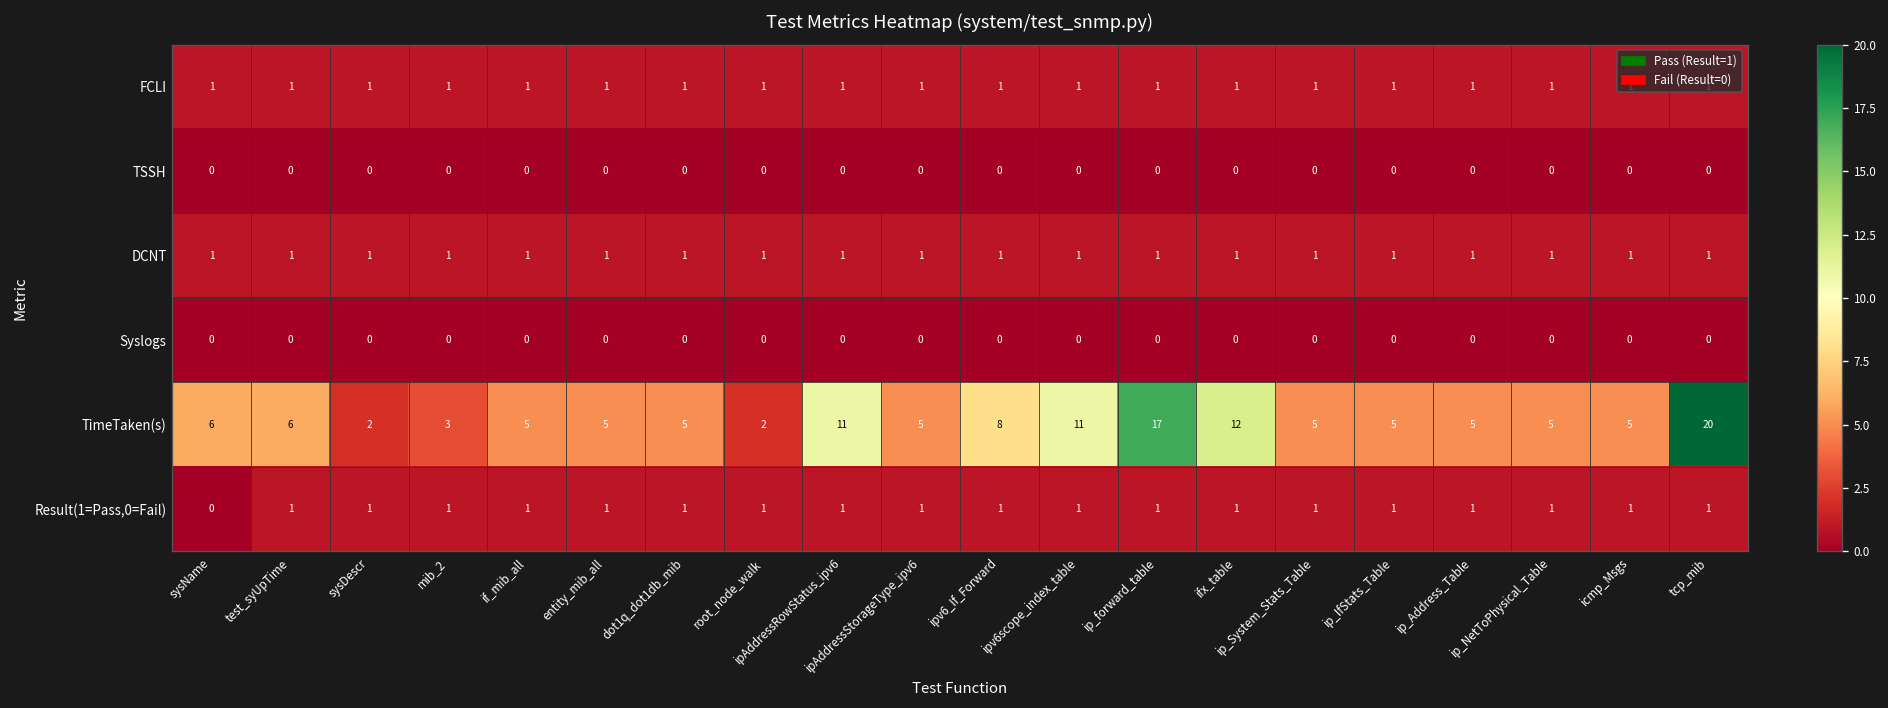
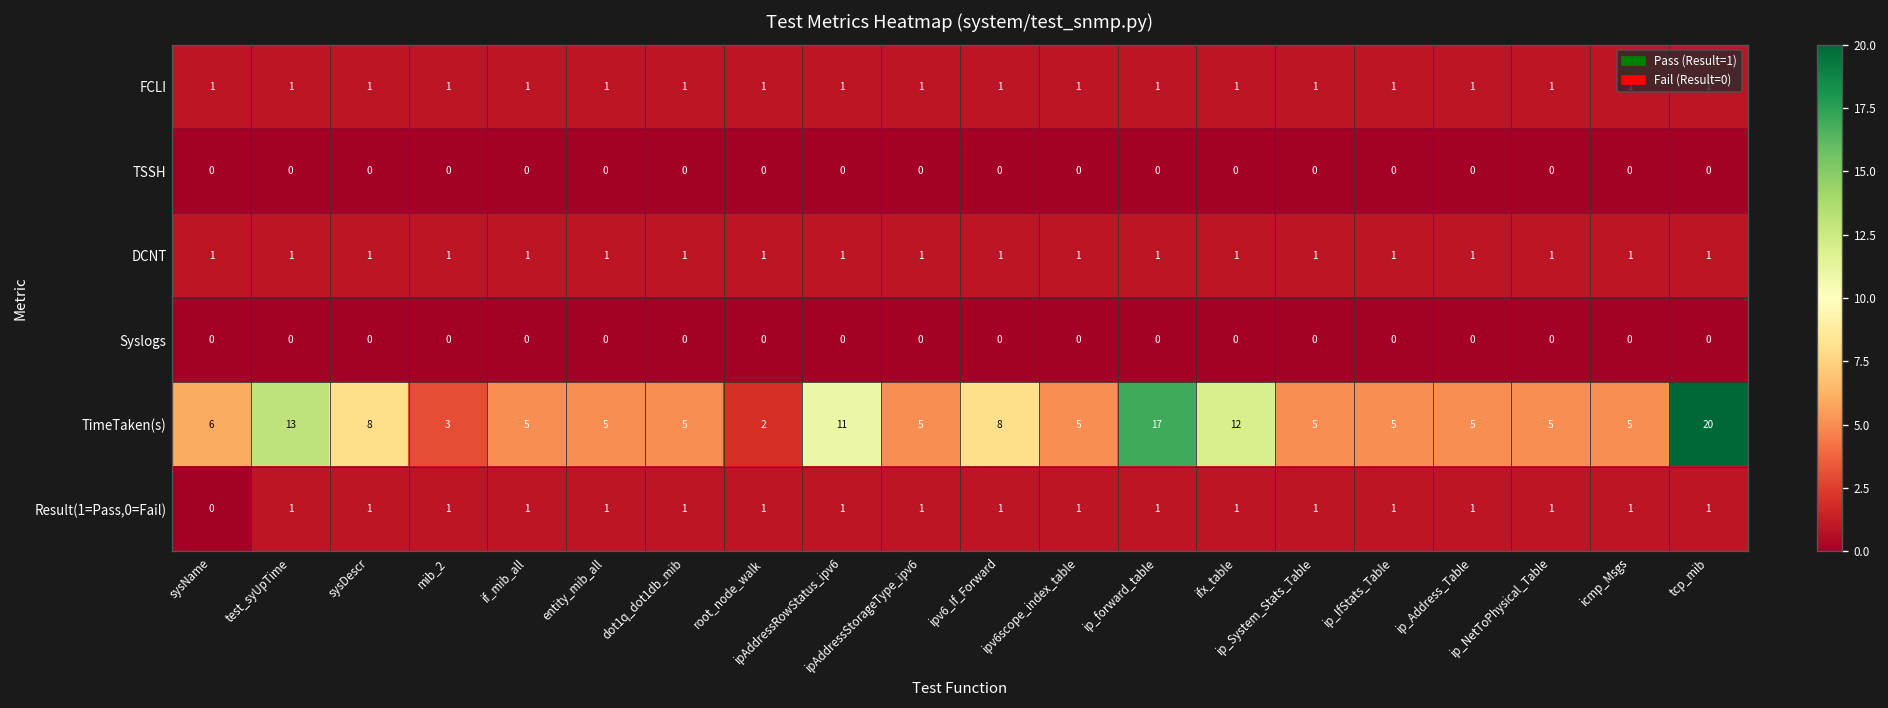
  {
    "FCLI": {
      "sysName": 1,
      "test_syUpTime": 1,
      "sysDescr": 1,
      "mib_2": 1,
      "if_mib_all": 1,
      "entity_mib_all": 1,
      "dot1q_dot1db_mib": 1,
      "root_node_walk": 1,
      "ipAddressRowStatus_ipv6": 1,
      "ipAddressStorageType_ipv6": 1,
      "ipv6_If_Forward": 1,
      "ipv6scope_index_table": 1,
      "ip_forward_table": 1,
      "ifx_table": 1,
      "ip_System_Stats_Table": 1,
      "ip_IfStats_Table": 1,
      "ip_Address_Table": 1,
      "ip_NetToPhysical_Table": 1
    },
    "TSSH": {
      "sysName": 0,
      "test_syUpTime": 0,
      "sysDescr": 0,
      "mib_2": 0,
      "if_mib_all": 0,
      "entity_mib_all": 0,
      "dot1q_dot1db_mib": 0,
      "root_node_walk": 0,
      "ipAddressRowStatus_ipv6": 0,
      "ipAddressStorageType_ipv6": 0,
      "ipv6_If_Forward": 0,
      "ipv6scope_index_table": 0,
      "ip_forward_table": 0,
      "ifx_table": 0,
      "ip_System_Stats_Table": 0,
      "ip_IfStats_Table": 0,
      "ip_Address_Table": 0,
      "ip_NetToPhysical_Table": 0,
      "icmp_Msgs": 0,
      "tcp_mib": 0
    },
    "DCNT": {
      "sysName": 1,
      "test_syUpTime": 1,
      "sysDescr": 1,
      "mib_2": 1,
      "if_mib_all": 1,
      "entity_mib_all": 1,
      "dot1q_dot1db_mib": 1,
      "root_node_walk": 1,
      "ipAddressRowStatus_ipv6": 1,
      "ipAddressStorageType_ipv6": 1,
      "ipv6_If_Forward": 1,
      "ipv6scope_index_table": 1,
      "ip_forward_table": 1,
      "ifx_table": 1,
      "ip_System_Stats_Table": 1,
      "ip_IfStats_Table": 1,
      "ip_Address_Table": 1,
      "ip_NetToPhysical_Table": 1,
      "icmp_Msgs": 1,
      "tcp_mib": 1
    },
    "Syslogs": {
      "sysName": 0,
      "test_syUpTime": 0,
      "sysDescr": 0,
      "mib_2": 0,
      "if_mib_all": 0,
      "entity_mib_all": 0,
      "dot1q_dot1db_mib": 0,
      "root_node_walk": 0,
      "ipAddressRowStatus_ipv6": 0,
      "ipAddressStorageType_ipv6": 0,
      "ipv6_If_Forward": 0,
      "ipv6scope_index_table": 0,
      "ip_forward_table": 0,
      "ifx_table": 0,
      "ip_System_Stats_Table": 0,
      "ip_IfStats_Table": 0,
      "ip_Address_Table": 0,
      "ip_NetToPhysical_Table": 0,
      "icmp_Msgs": 0,
      "tcp_mib": 0
    },
    "TimeTaken(s)": {
      "sysName": 6,
-     "test_syUpTime": 6,
-     "sysDescr": 2,
+     "test_syUpTime": 13,
+     "sysDescr": 8,
      "mib_2": 3,
      "if_mib_all": 5,
      "entity_mib_all": 5,
      "dot1q_dot1db_mib": 5,
      "root_node_walk": 2,
      "ipAddressRowStatus_ipv6": 11,
      "ipAddressStorageType_ipv6": 5,
      "ipv6_If_Forward": 8,
-     "ipv6scope_index_table": 11,
+     "ipv6scope_index_table": 5,
      "ip_forward_table": 17,
      "ifx_table": 12,
      "ip_System_Stats_Table": 5,
      "ip_IfStats_Table": 5,
      "ip_Address_Table": 5,
      "ip_NetToPhysical_Table": 5,
      "icmp_Msgs": 5,
      "tcp_mib": 20
    },
    "Result(1=Pass,0=Fail)": {
      "sysName": 0,
      "test_syUpTime": 1,
      "sysDescr": 1,
      "mib_2": 1,
      "if_mib_all": 1,
      "entity_mib_all": 1,
      "dot1q_dot1db_mib": 1,
      "root_node_walk": 1,
      "ipAddressRowStatus_ipv6": 1,
      "ipAddressStorageType_ipv6": 1,
      "ipv6_If_Forward": 1,
      "ipv6scope_index_table": 1,
      "ip_forward_table": 1,
      "ifx_table": 1,
      "ip_System_Stats_Table": 1,
      "ip_IfStats_Table": 1,
      "ip_Address_Table": 1,
      "ip_NetToPhysical_Table": 1,
      "icmp_Msgs": 1,
      "tcp_mib": 1
    }
  }
